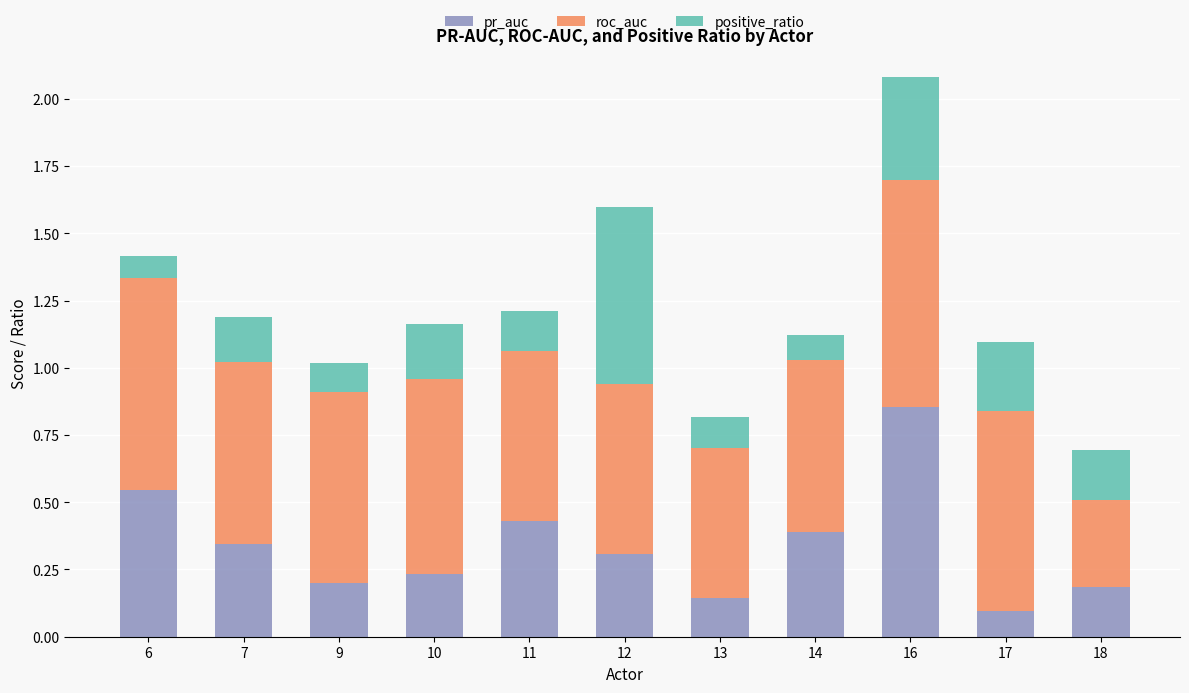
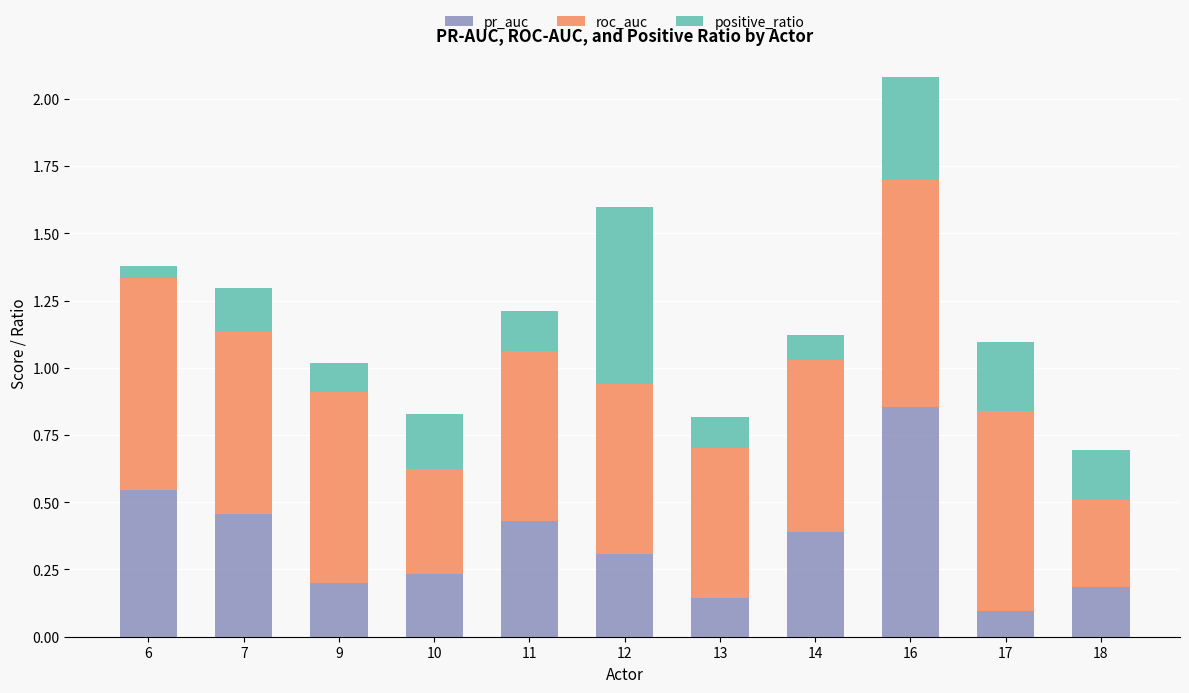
  {
    "pr_auc": {
      "6": 0.55,
-     "7": 0.35,
+     "7": 0.46,
      "9": 0.20,
      "10": 0.23,
      "11": 0.43,
      "12": 0.31,
      "13": 0.14,
      "14": 0.39,
      "16": 0.86,
      "17": 0.10,
      "18": 0.18
    },
    "roc_auc": {
      "6": 0.79,
      "7": 0.68,
      "9": 0.71,
-     "10": 0.72,
+     "10": 0.39,
      "11": 0.63,
      "12": 0.63,
      "13": 0.56,
      "14": 0.64,
      "16": 0.84,
      "17": 0.74,
      "18": 0.32
    },
    "positive_ratio": {
-     "6": 0.08,
+     "6": 0.05,
      "7": 0.17,
      "9": 0.11,
      "10": 0.20,
      "11": 0.15,
      "12": 0.66,
      "13": 0.11,
      "14": 0.09,
      "16": 0.38,
      "17": 0.26,
      "18": 0.19
    }
  }
